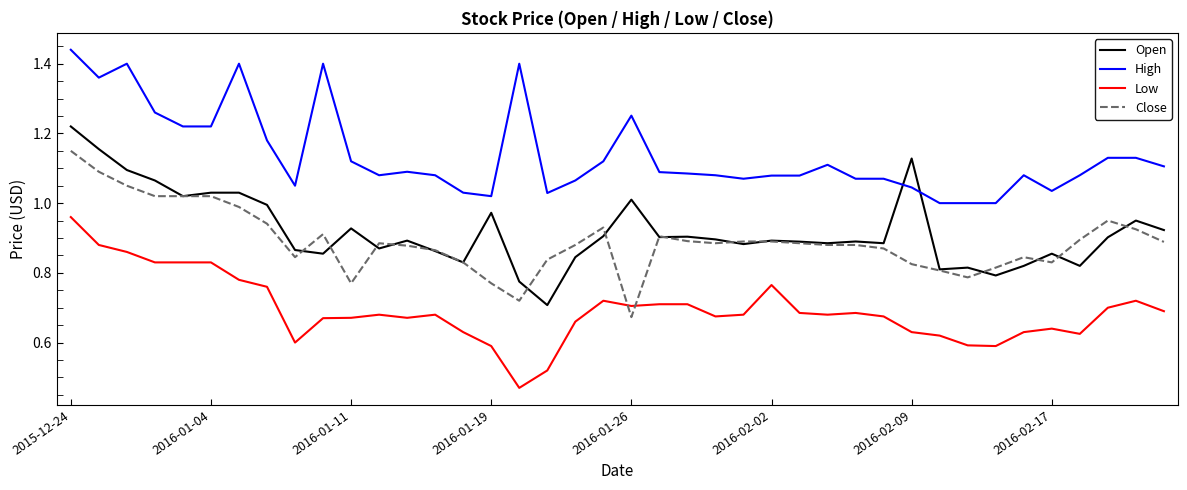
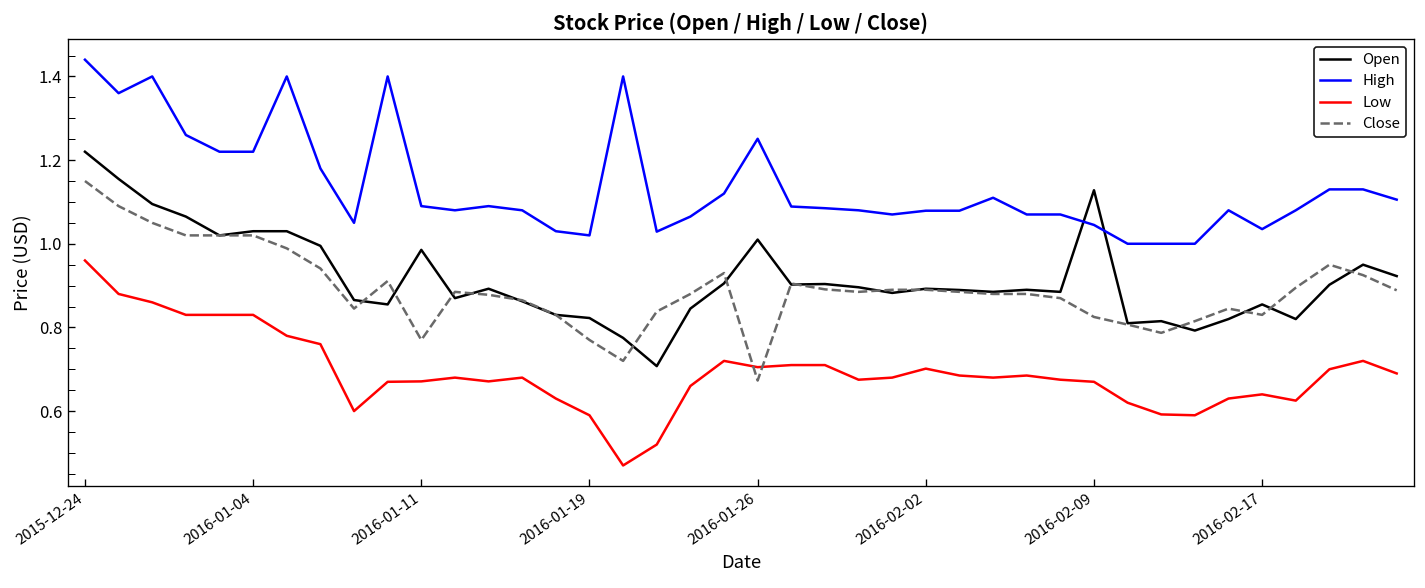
  {
    "Open": {
      "2015-12-24": 1.22,
      "2016-01-04": 1.03,
-     "2016-01-11": 0.93,
-     "2016-01-19": 0.97,
+     "2016-01-11": 0.99,
+     "2016-01-19": 0.82,
      "2016-01-26": 1.01,
      "2016-02-09": 1.13,
      "2016-02-17": 0.86
    },
    "High": {
      "2015-12-24": 1.44,
      "2016-01-04": 1.22,
-     "2016-01-11": 1.12,
+     "2016-01-11": 1.09,
      "2016-01-19": 1.02,
      "2016-01-26": 1.25,
      "2016-02-02": 1.08,
      "2016-02-09": 1.05,
      "2016-02-17": 1.04
    },
    "Low": {
      "2015-12-24": 0.96,
      "2016-01-04": 0.83,
      "2016-01-11": 0.67,
      "2016-01-19": 0.59,
      "2016-01-26": 0.71,
-     "2016-02-02": 0.77,
-     "2016-02-09": 0.63,
+     "2016-02-02": 0.70,
+     "2016-02-09": 0.67,
      "2016-02-17": 0.64
    },
    "Close": {
      "2015-12-24": 1.15,
      "2016-01-04": 1.02,
      "2016-01-11": 0.77,
      "2016-01-19": 0.77,
      "2016-01-26": 0.67,
      "2016-02-09": 0.83,
      "2016-02-17": 0.83
    }
  }
